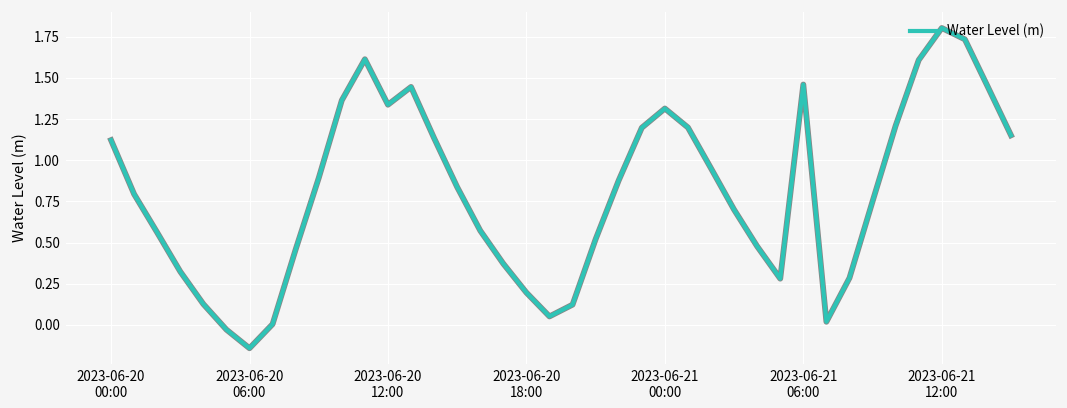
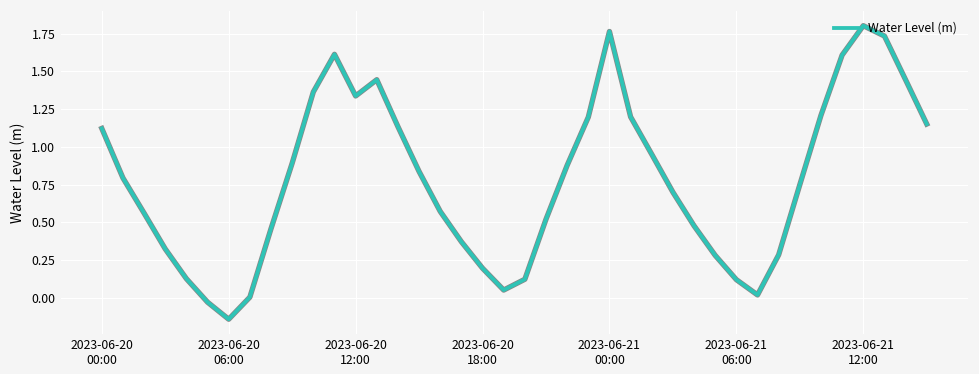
  {
    "2023-06-20 00:00": 1.12,
    "2023-06-20 06:00": -0.14,
    "2023-06-20 12:00": 1.34,
    "2023-06-20 18:00": 0.20,
-   "2023-06-21 00:00": 1.31,
-   "2023-06-21 06:00": 1.46,
+   "2023-06-21 00:00": 1.76,
+   "2023-06-21 06:00": 0.12,
    "2023-06-21 12:00": 1.80
  }
